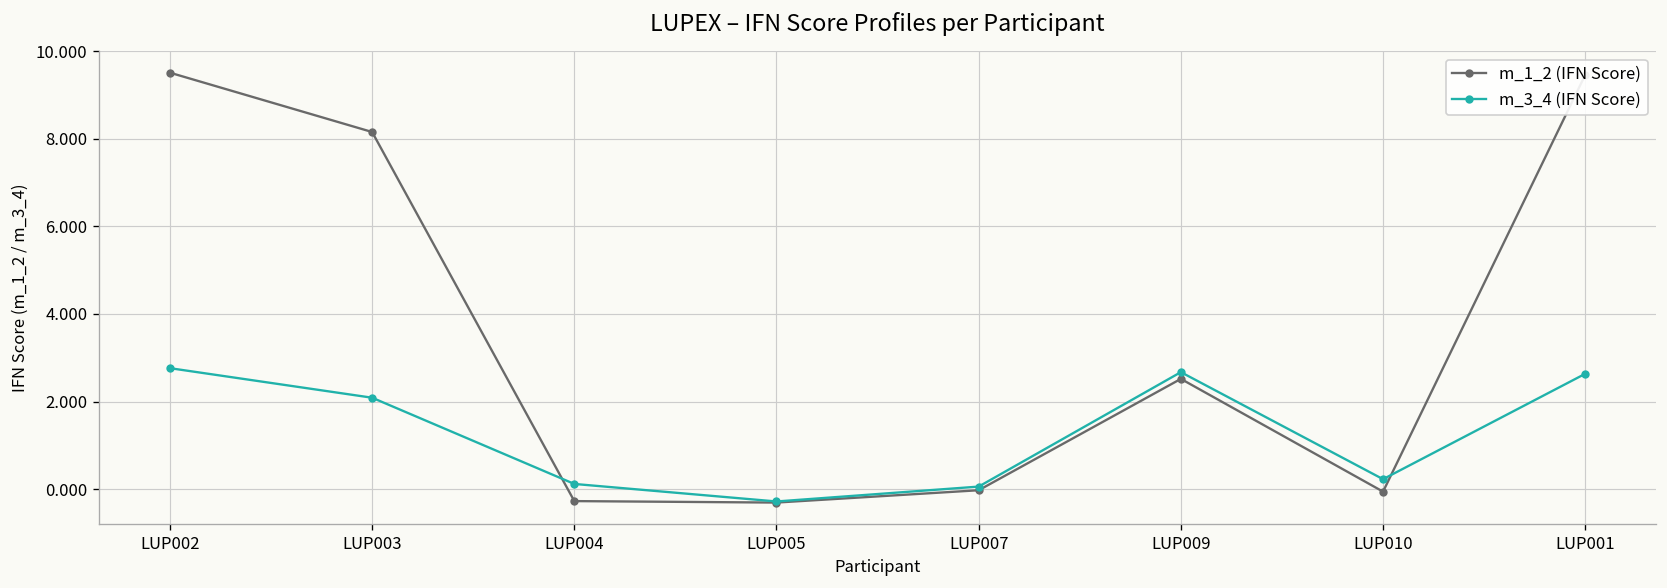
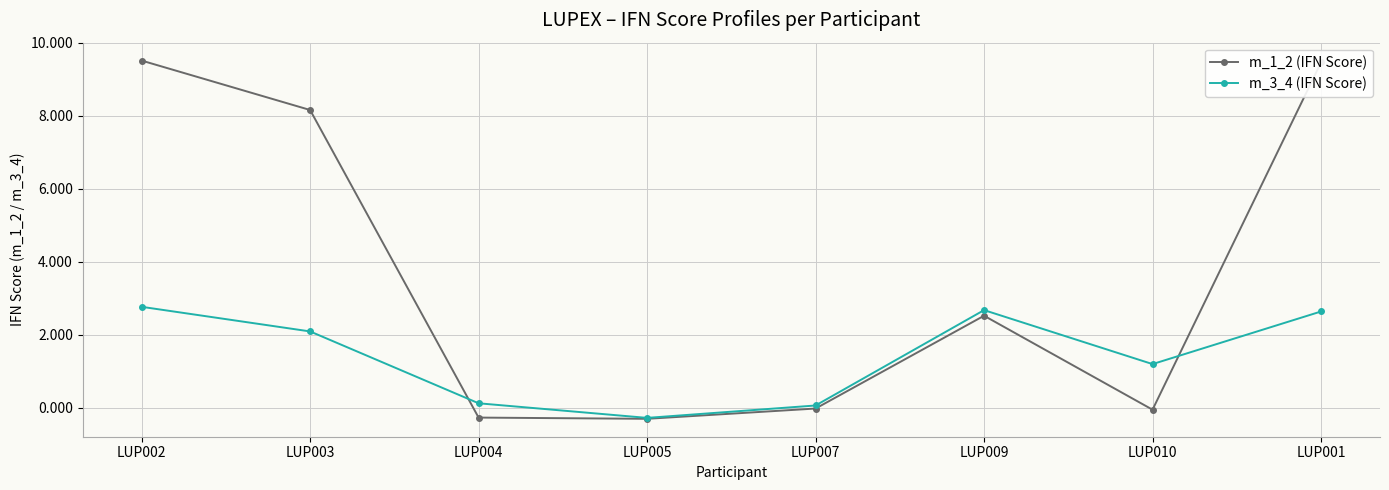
  {
    "m_1_2 (IFN Score)": {
      "LUP002": 9.5,
      "LUP003": 8.2,
      "LUP004": -0.3,
      "LUP007": 0.0,
      "LUP009": 2.5,
      "LUP010": -0.1
    },
    "m_3_4 (IFN Score)": {
      "LUP002": 2.8,
      "LUP003": 2.1,
      "LUP004": 0.1,
      "LUP007": 0.1,
      "LUP009": 2.7,
-     "LUP010": 0.2,
+     "LUP010": 1.2,
      "LUP001": 2.6
    }
  }
